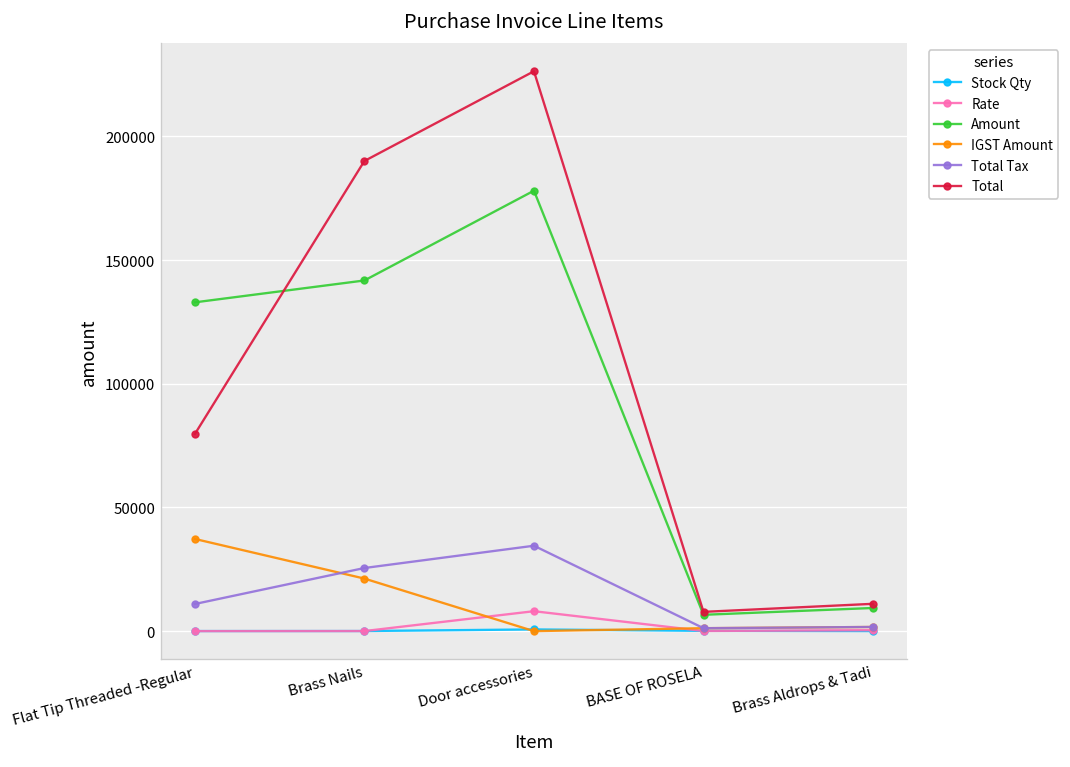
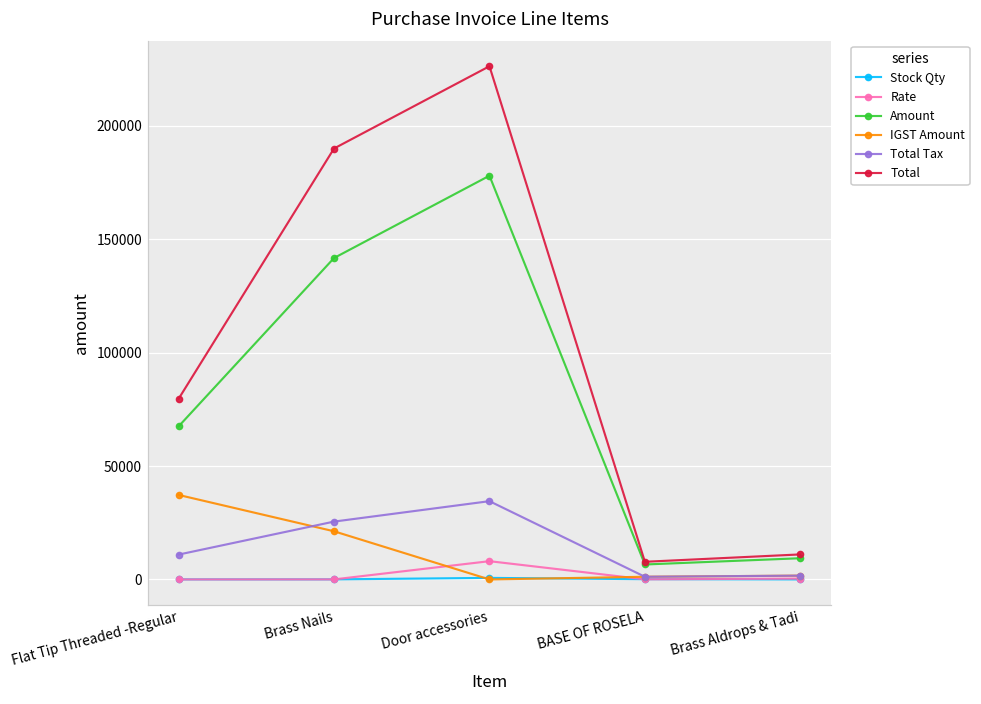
  {
    "Rate": {
      "Door accessories": 8000
    },
    "Amount": {
-     "Flat Tip Threaded -Regular": 133000,
+     "Flat Tip Threaded -Regular": 68000,
      "Brass Nails": 142000,
      "Door accessories": 178000,
      "BASE OF ROSELA": 7000,
      "Brass Aldrops & Tadi": 9000
    },
    "IGST Amount": {
      "Flat Tip Threaded -Regular": 37000,
      "Brass Nails": 21000
    },
    "Total Tax": {
      "Flat Tip Threaded -Regular": 11000,
      "Brass Nails": 26000,
      "Door accessories": 35000
    },
    "Total": {
      "Flat Tip Threaded -Regular": 80000,
      "Brass Nails": 190000,
      "Door accessories": 226000,
      "BASE OF ROSELA": 8000,
      "Brass Aldrops & Tadi": 11000
    }
  }
